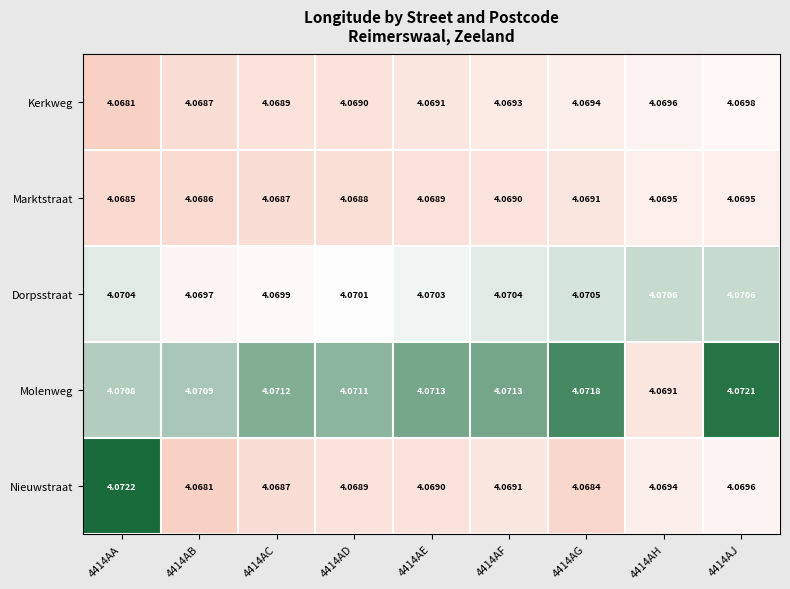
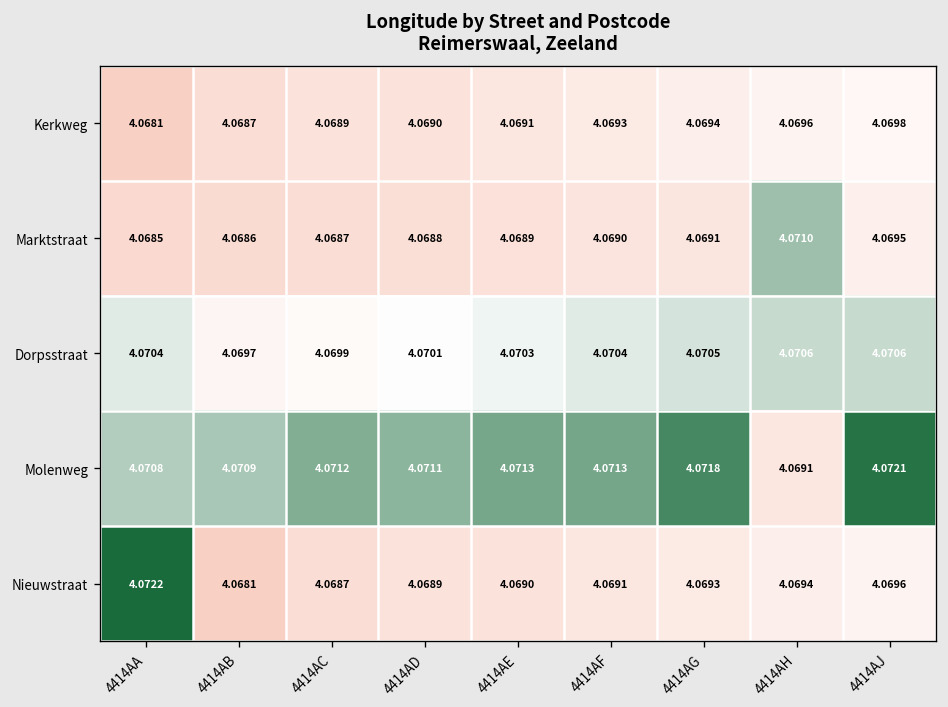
  {
    "Kerkweg": {
      "4414AA": 4.0681,
      "4414AB": 4.0687,
      "4414AC": 4.0689,
      "4414AD": 4.0690,
      "4414AE": 4.0691,
      "4414AF": 4.0693,
      "4414AG": 4.0694,
      "4414AH": 4.0696,
      "4414AJ": 4.0698
    },
    "Marktstraat": {
      "4414AA": 4.0685,
      "4414AB": 4.0686,
      "4414AC": 4.0687,
      "4414AD": 4.0688,
      "4414AE": 4.0689,
      "4414AF": 4.0690,
      "4414AG": 4.0691,
-     "4414AH": 4.0695,
+     "4414AH": 4.0710,
      "4414AJ": 4.0695
    },
    "Dorpsstraat": {
      "4414AA": 4.0704,
      "4414AB": 4.0697,
      "4414AC": 4.0699,
      "4414AD": 4.0701,
      "4414AE": 4.0703,
      "4414AF": 4.0704,
      "4414AG": 4.0705,
      "4414AH": 4.0706,
      "4414AJ": 4.0706
    },
    "Molenweg": {
      "4414AA": 4.0708,
      "4414AB": 4.0709,
      "4414AC": 4.0712,
      "4414AD": 4.0711,
      "4414AE": 4.0713,
      "4414AF": 4.0713,
      "4414AG": 4.0718,
      "4414AH": 4.0691,
      "4414AJ": 4.0721
    },
    "Nieuwstraat": {
      "4414AA": 4.0722,
      "4414AB": 4.0681,
      "4414AC": 4.0687,
      "4414AD": 4.0689,
      "4414AE": 4.0690,
      "4414AF": 4.0691,
-     "4414AG": 4.0684,
+     "4414AG": 4.0693,
      "4414AH": 4.0694,
      "4414AJ": 4.0696
    }
  }
